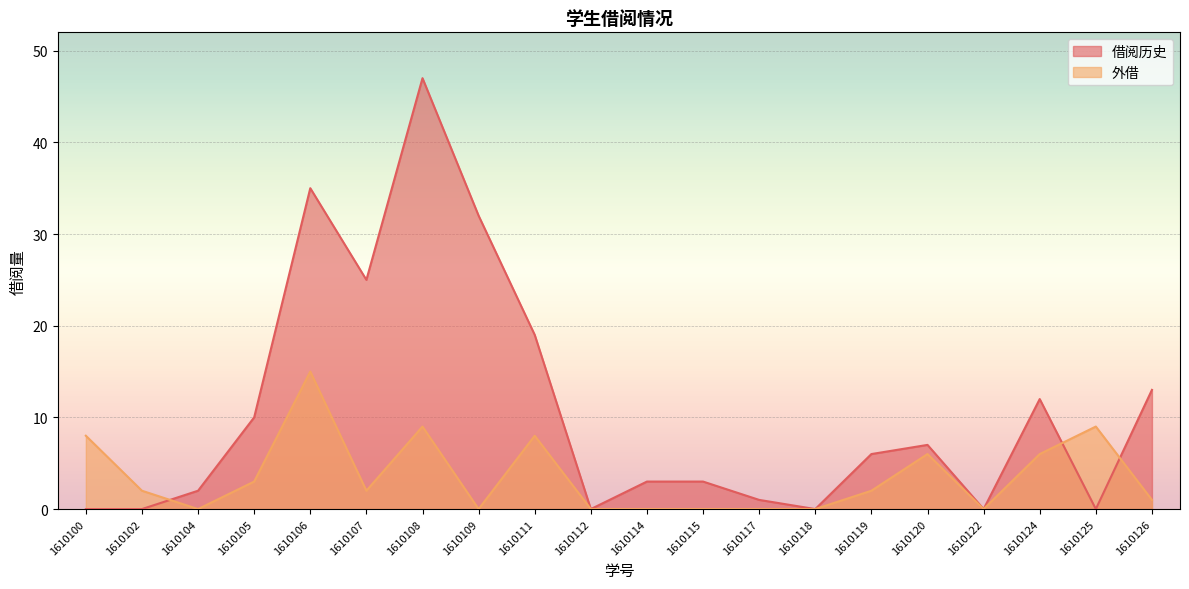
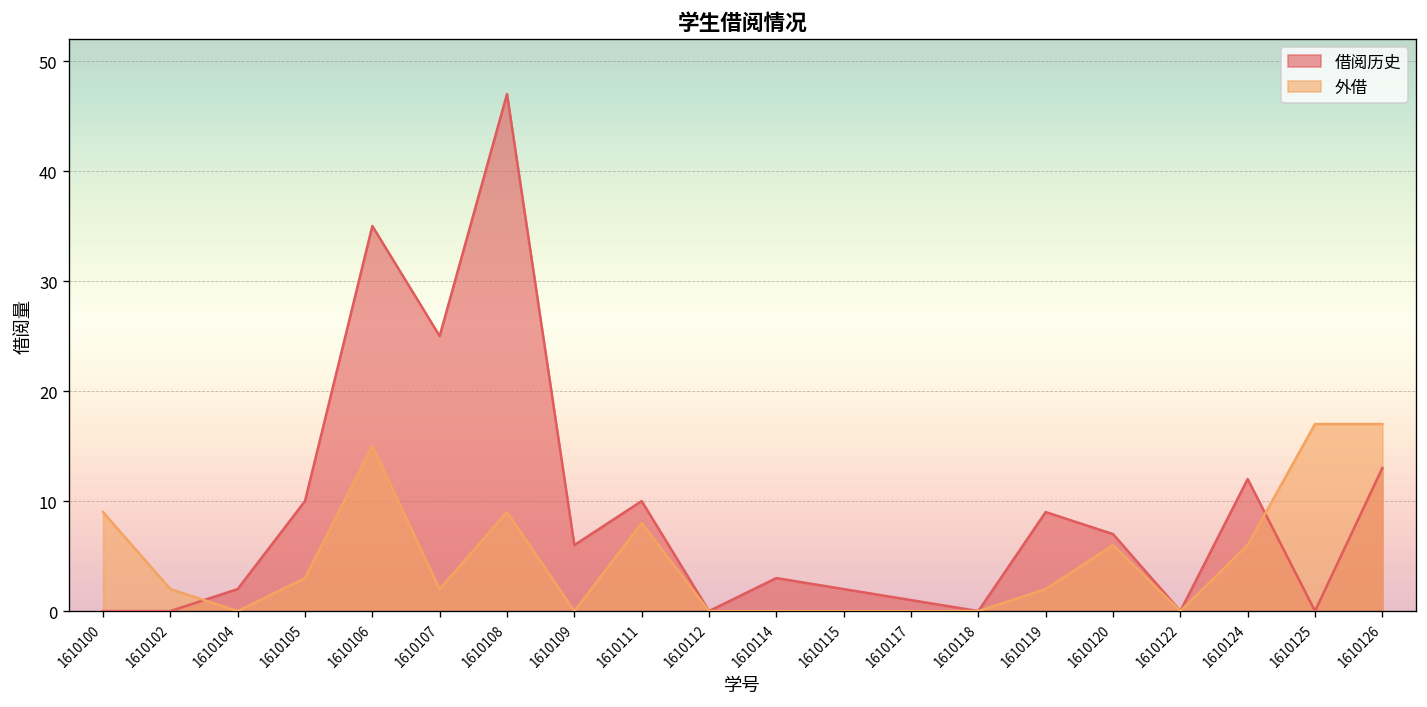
  {
    "借阅历史": {
      "1610100": 0,
      "1610102": 0,
      "1610104": 2,
      "1610105": 10,
      "1610106": 35,
      "1610107": 25,
      "1610108": 47,
-     "1610109": 32,
-     "1610111": 19,
+     "1610109": 6,
+     "1610111": 10,
      "1610114": 3,
-     "1610115": 3,
+     "1610115": 2,
      "1610117": 1,
-     "1610119": 6,
+     "1610119": 9,
      "1610120": 7,
      "1610124": 12,
      "1610125": 0,
      "1610126": 13
    },
    "外借": {
-     "1610100": 8,
+     "1610100": 9,
      "1610102": 2,
      "1610104": 0,
      "1610105": 3,
      "1610106": 15,
      "1610107": 2,
      "1610108": 9,
      "1610109": 0,
      "1610111": 8,
      "1610114": 0,
      "1610115": 0,
      "1610117": 0,
      "1610119": 2,
      "1610120": 6,
      "1610124": 6,
-     "1610125": 9,
-     "1610126": 1
+     "1610125": 17,
+     "1610126": 17
    }
  }
